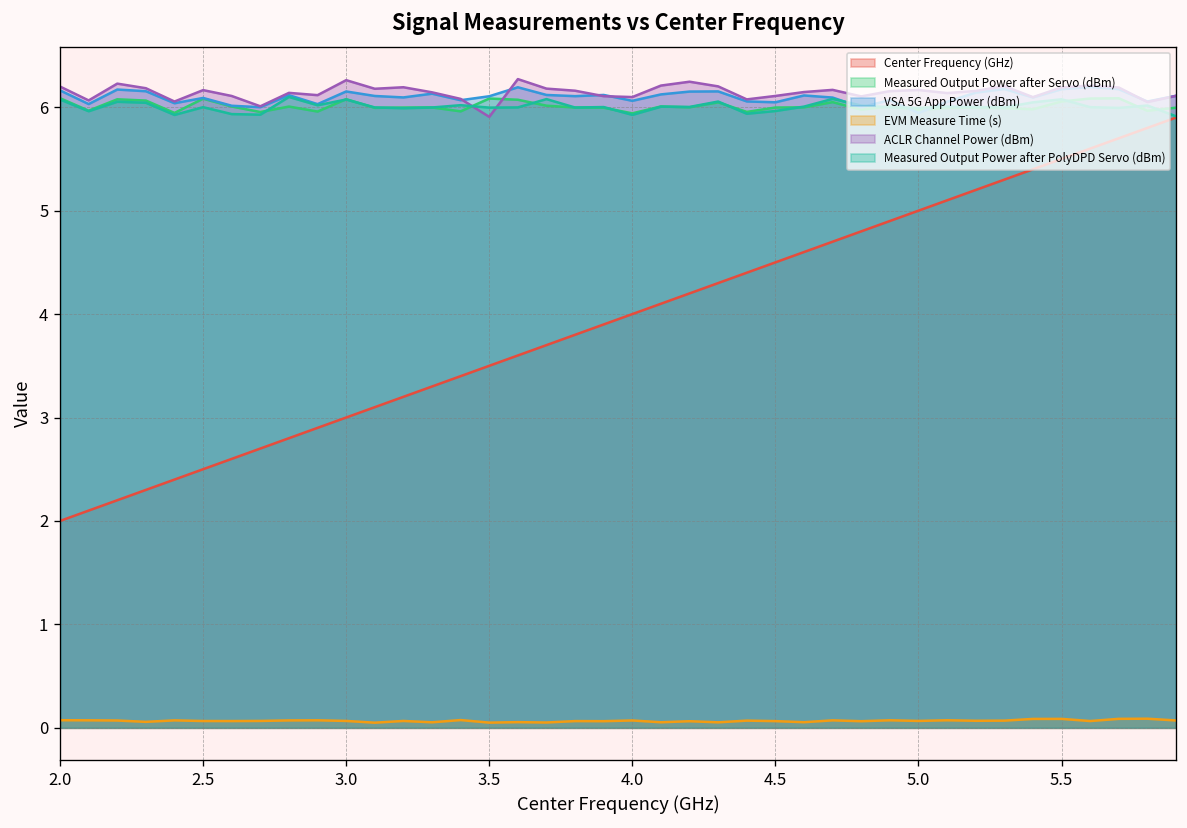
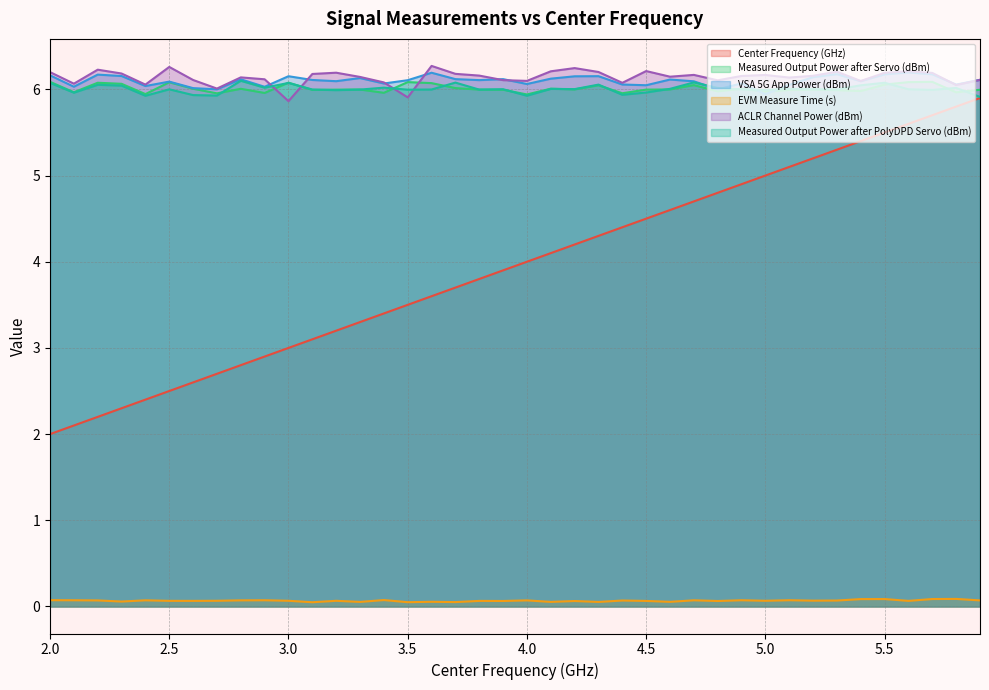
  {
    "ACLR Channel Power (dBm)": {
      "2.0": 6.2,
-     "2.5": 6.2,
-     "3.0": 6.3,
+     "2.5": 6.3,
+     "3.0": 5.9,
      "3.5": 5.9,
      "4.0": 6.1,
-     "4.5": 6.1
+     "4.5": 6.2
    }
  }
